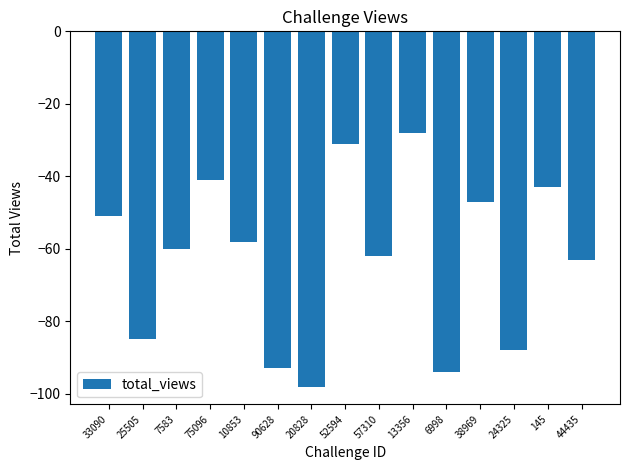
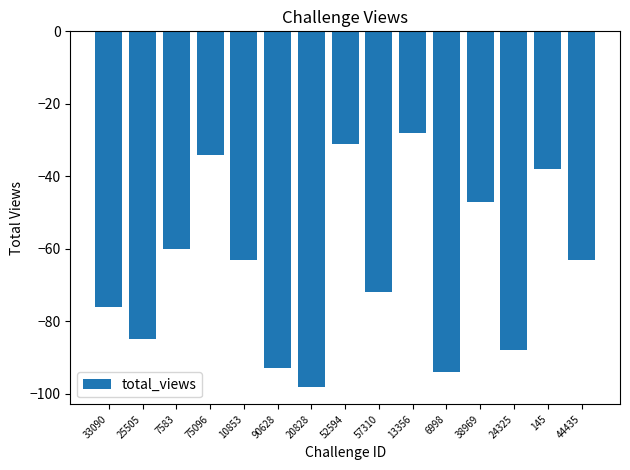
  {
-   "33090": -51,
+   "33090": -76,
    "25505": -85,
    "7583": -60,
-   "75096": -41,
-   "10853": -58,
+   "75096": -34,
+   "10853": -63,
    "90628": -93,
    "20828": -98,
    "52594": -31,
-   "57310": -62,
+   "57310": -72,
    "13356": -28,
    "6998": -94,
    "38969": -47,
    "24325": -88,
-   "145": -43,
+   "145": -38,
    "44435": -63
  }
